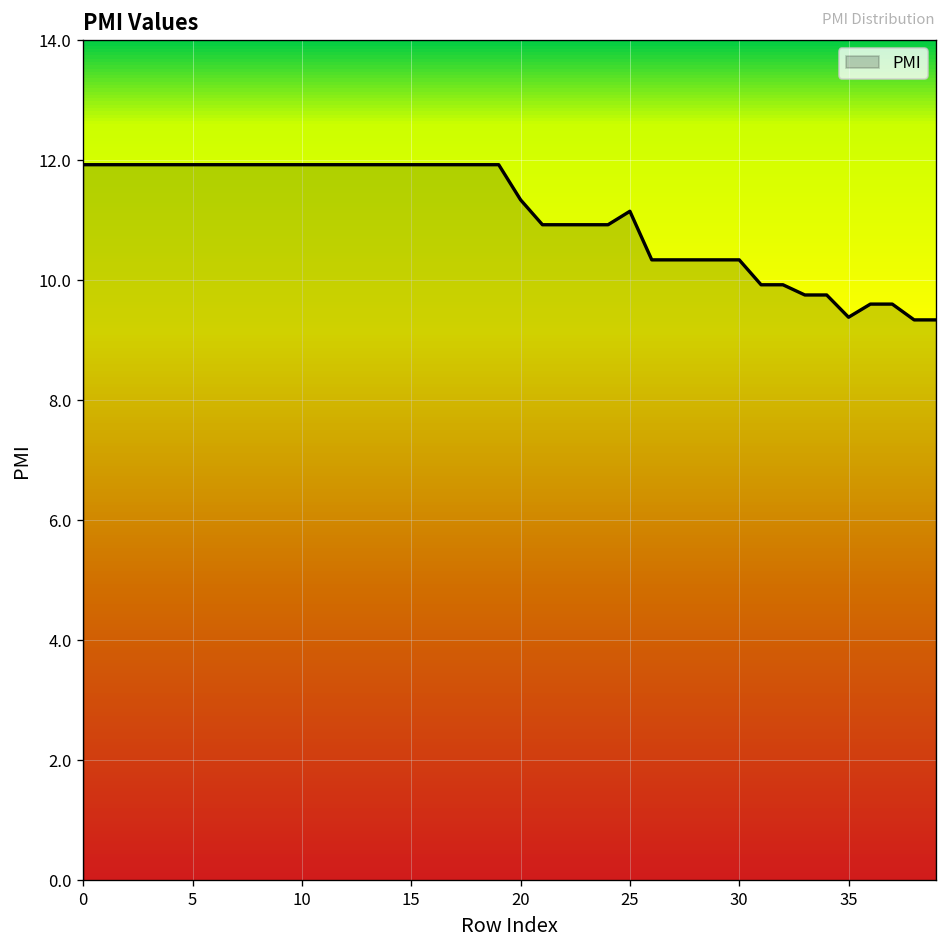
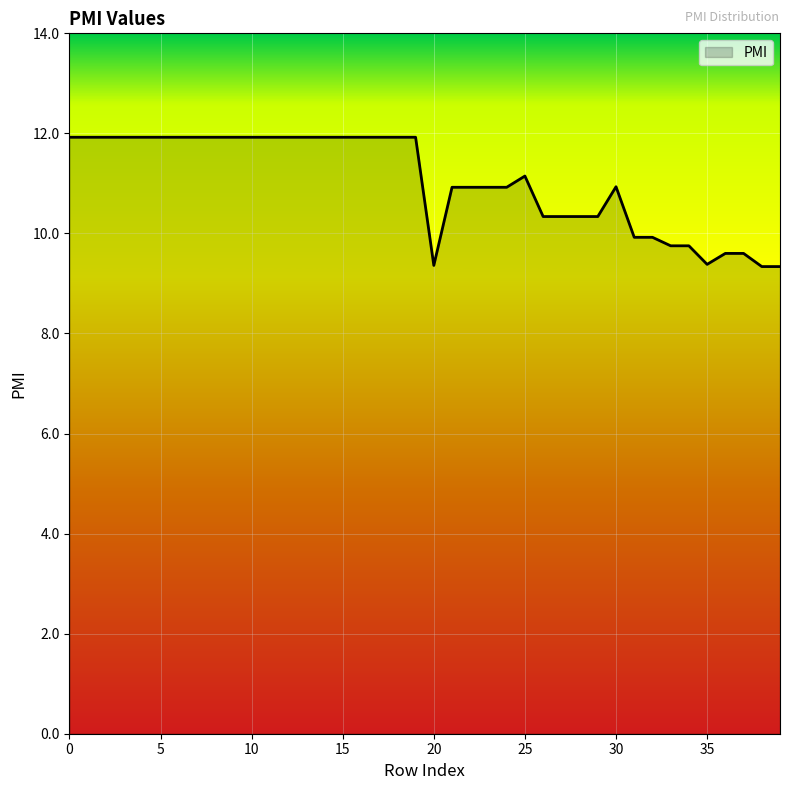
  {
    "0": 11.9,
    "5": 11.9,
    "10": 11.9,
    "15": 11.9,
-   "20": 11.3,
+   "20": 9.4,
    "25": 11.1,
-   "30": 10.3,
+   "30": 10.9,
    "35": 9.4
  }
